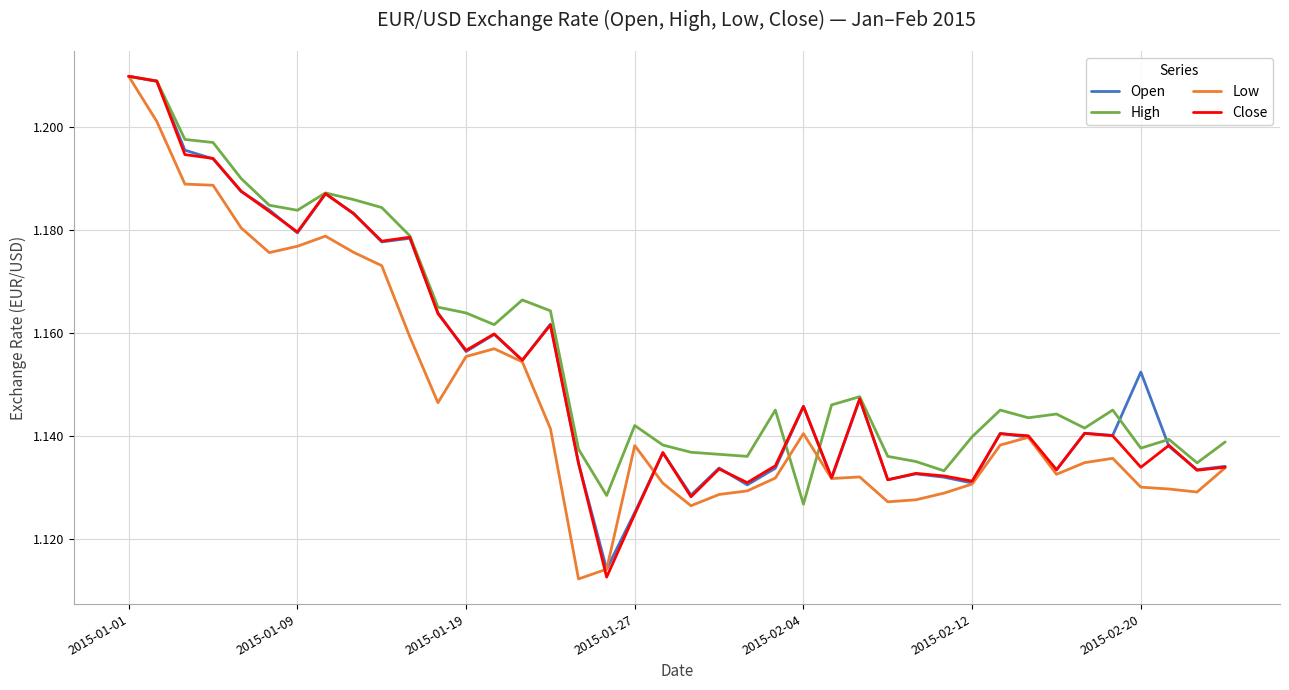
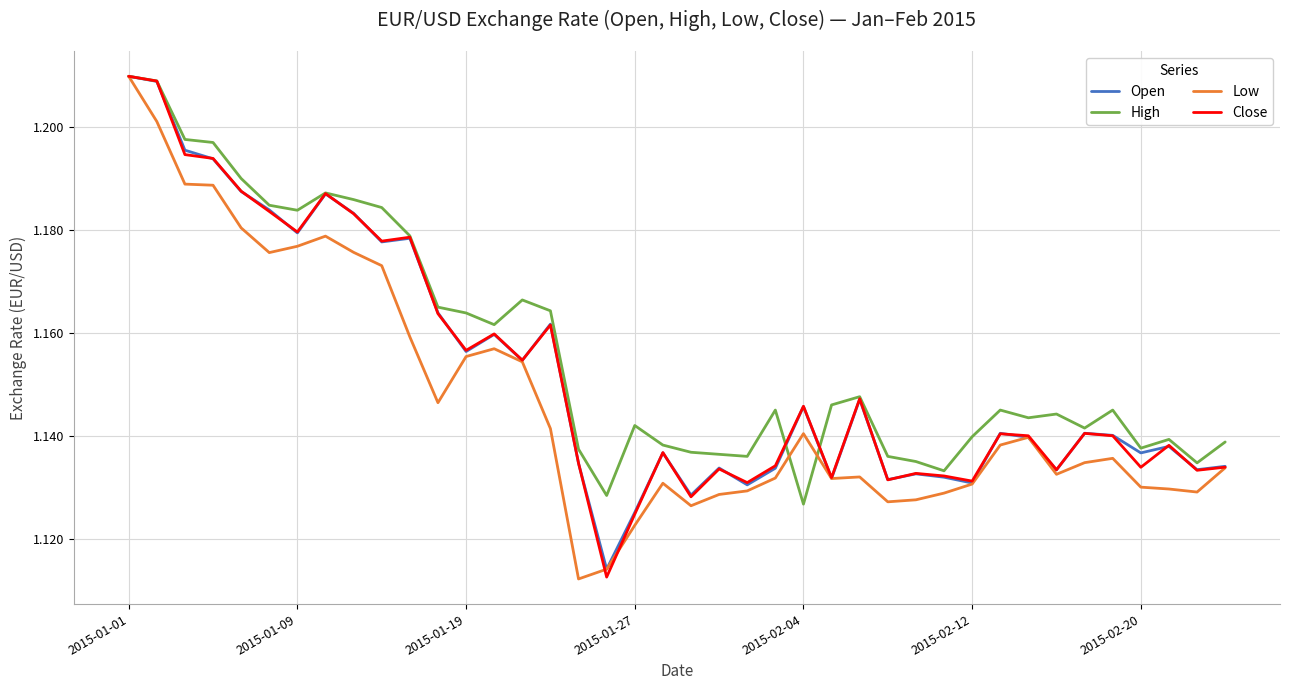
  {
    "Open": {
-     "2015-02-20": 1.152
+     "2015-02-20": 1.137
    },
    "High": {
      "2015-01-09": 1.184,
      "2015-01-19": 1.164,
      "2015-01-27": 1.142,
      "2015-02-04": 1.127,
      "2015-02-12": 1.140,
      "2015-02-20": 1.138
    },
    "Low": {
      "2015-01-09": 1.177,
      "2015-01-19": 1.155,
-     "2015-01-27": 1.138,
+     "2015-01-27": 1.123,
      "2015-02-04": 1.140,
      "2015-02-20": 1.130
    },
    "Close": {
      "2015-02-20": 1.134
    }
  }
